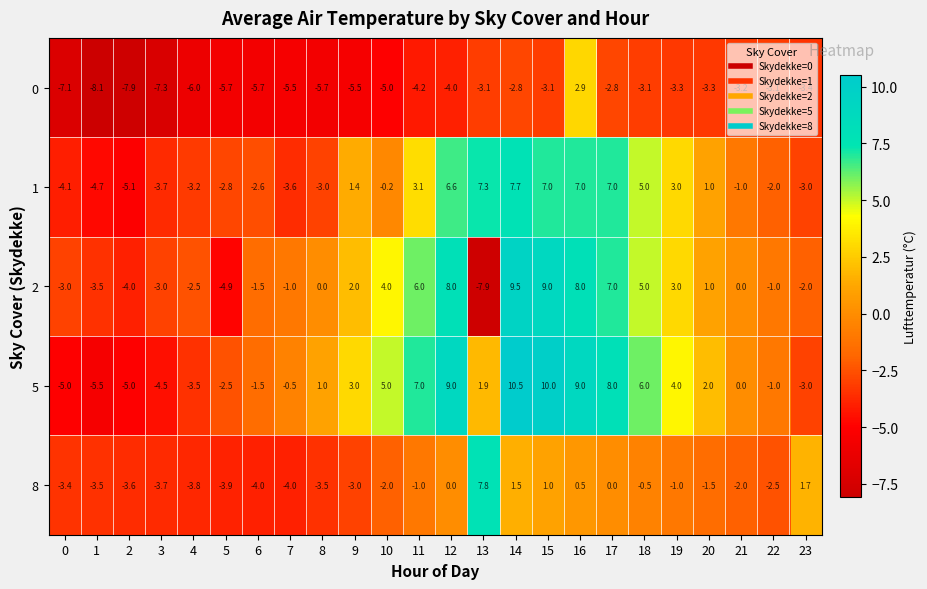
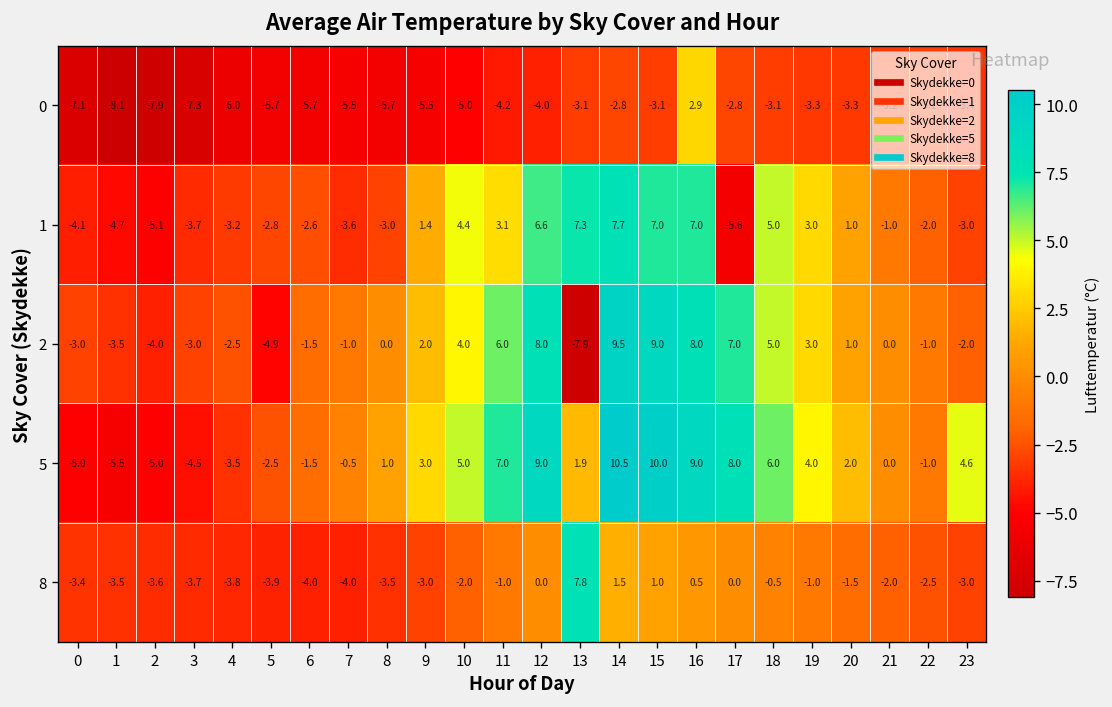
  {
    "0": {
      "0": -7.1,
      "1": -8.1,
      "2": -7.9,
      "3": -7.3,
      "4": -6.0,
      "5": -5.7,
      "6": -5.7,
      "7": -5.5,
      "8": -5.7,
      "9": -5.5,
      "10": -5.0,
      "11": -4.2,
      "12": -4.0,
      "13": -3.1,
      "14": -2.8,
      "15": -3.1,
      "16": 2.9,
      "17": -2.8,
      "18": -3.1,
      "19": -3.3,
      "20": -3.3
    },
    "1": {
      "0": -4.1,
      "1": -4.7,
      "2": -5.1,
      "3": -3.7,
      "4": -3.2,
      "5": -2.8,
      "6": -2.6,
      "7": -3.6,
      "8": -3.0,
      "9": 1.4,
-     "10": -0.2,
+     "10": 4.4,
      "11": 3.1,
      "12": 6.6,
      "13": 7.3,
      "14": 7.7,
      "15": 7.0,
      "16": 7.0,
-     "17": 7.0,
+     "17": -5.6,
      "18": 5.0,
      "19": 3.0,
      "20": 1.0,
      "21": -1.0,
      "22": -2.0,
      "23": -3.0
    },
    "2": {
      "0": -3.0,
      "1": -3.5,
      "2": -4.0,
      "3": -3.0,
      "4": -2.5,
      "5": -4.9,
      "6": -1.5,
      "7": -1.0,
      "8": 0.0,
      "9": 2.0,
      "10": 4.0,
      "11": 6.0,
      "12": 8.0,
      "13": -7.9,
      "14": 9.5,
      "15": 9.0,
      "16": 8.0,
      "17": 7.0,
      "18": 5.0,
      "19": 3.0,
      "20": 1.0,
      "21": 0.0,
      "22": -1.0,
      "23": -2.0
    },
    "5": {
      "0": -5.0,
      "1": -5.5,
      "2": -5.0,
      "3": -4.5,
      "4": -3.5,
      "5": -2.5,
      "6": -1.5,
      "7": -0.5,
      "8": 1.0,
      "9": 3.0,
      "10": 5.0,
      "11": 7.0,
      "12": 9.0,
      "13": 1.9,
      "14": 10.5,
      "15": 10.0,
      "16": 9.0,
      "17": 8.0,
      "18": 6.0,
      "19": 4.0,
      "20": 2.0,
      "21": 0.0,
      "22": -1.0,
-     "23": -3.0
+     "23": 4.6
    },
    "8": {
      "0": -3.4,
      "1": -3.5,
      "2": -3.6,
      "3": -3.7,
      "4": -3.8,
      "5": -3.9,
      "6": -4.0,
      "7": -4.0,
      "8": -3.5,
      "9": -3.0,
      "10": -2.0,
      "11": -1.0,
      "12": 0.0,
      "13": 7.8,
      "14": 1.5,
      "15": 1.0,
      "16": 0.5,
      "17": 0.0,
      "18": -0.5,
      "19": -1.0,
      "20": -1.5,
      "21": -2.0,
      "22": -2.5,
-     "23": 1.7
+     "23": -3.0
    }
  }
